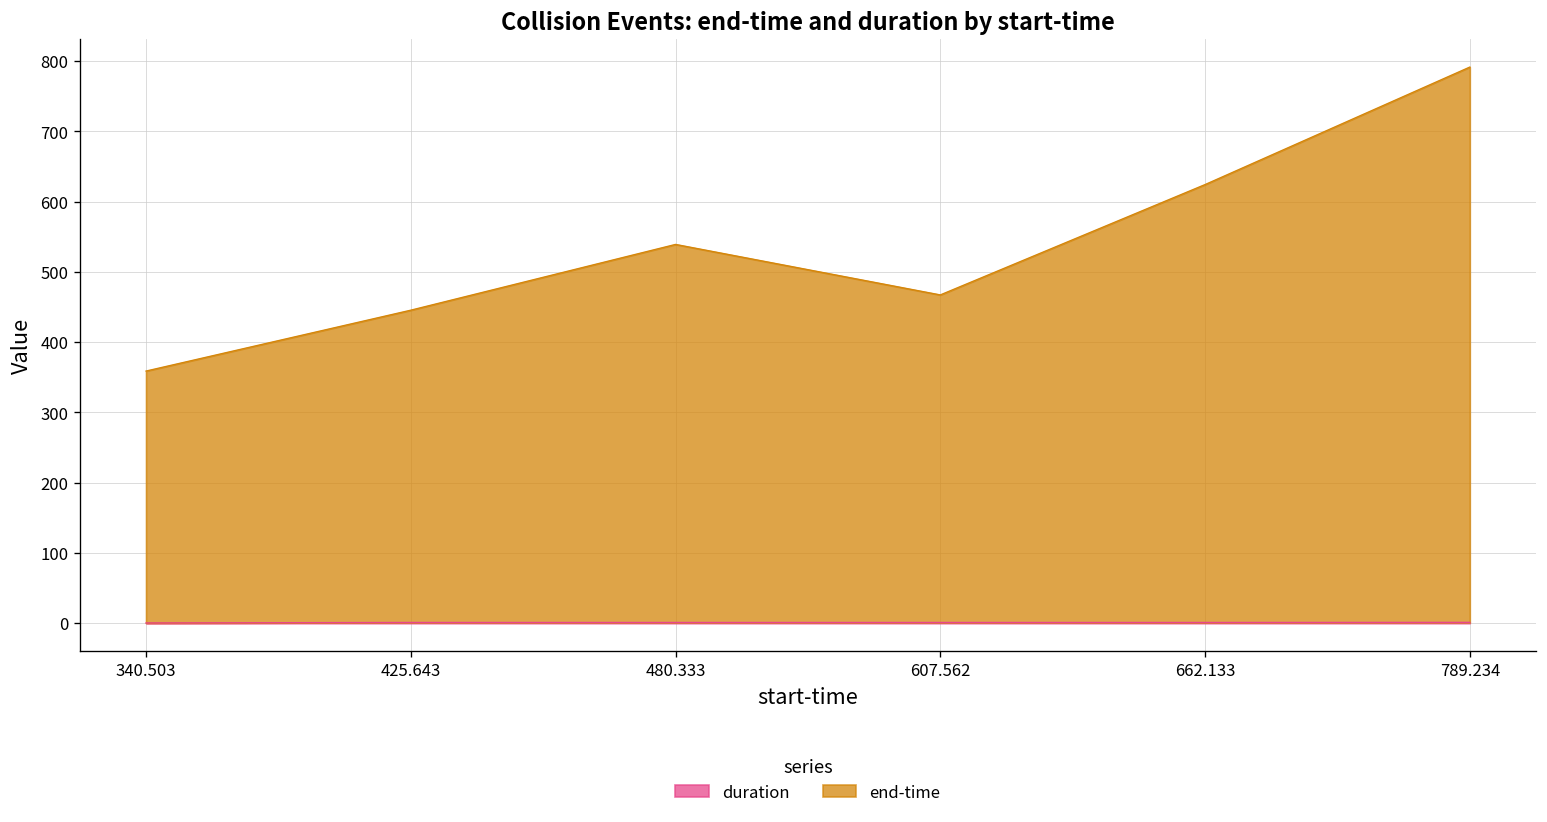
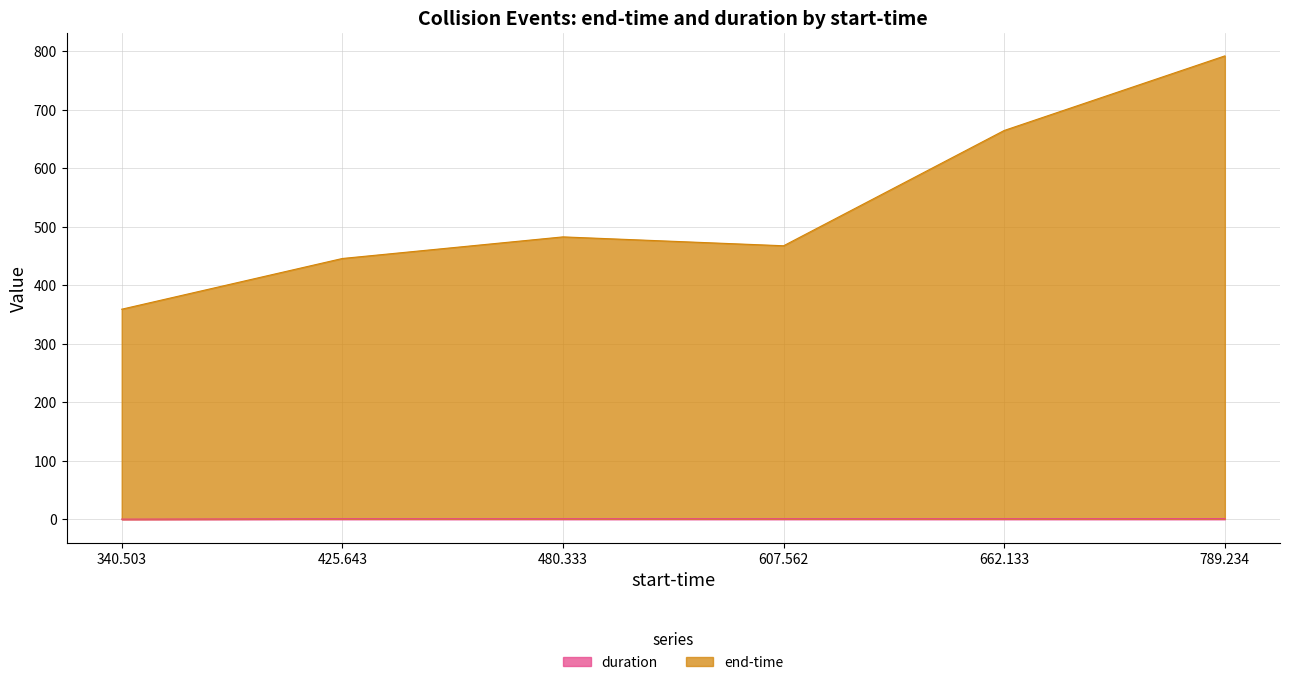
  {
    "duration": {
      "340.503": 0,
      "425.643": 0,
      "480.333": 0,
      "607.562": 0,
      "662.133": 0,
      "789.234": 0
    },
    "end-time": {
      "340.503": 360,
      "425.643": 440,
-     "480.333": 540,
+     "480.333": 480,
      "607.562": 470,
-     "662.133": 620,
+     "662.133": 660,
      "789.234": 790
    }
  }
